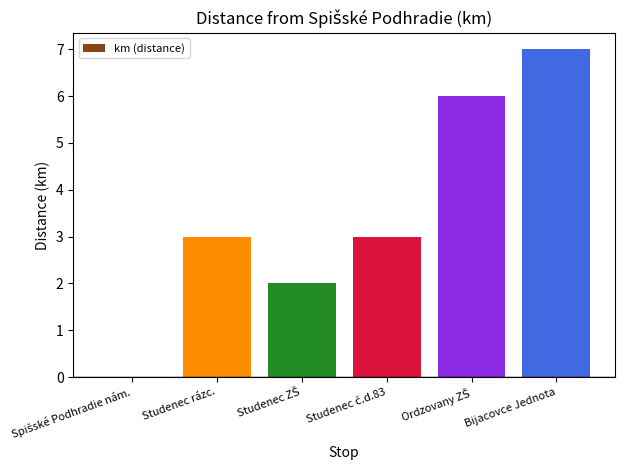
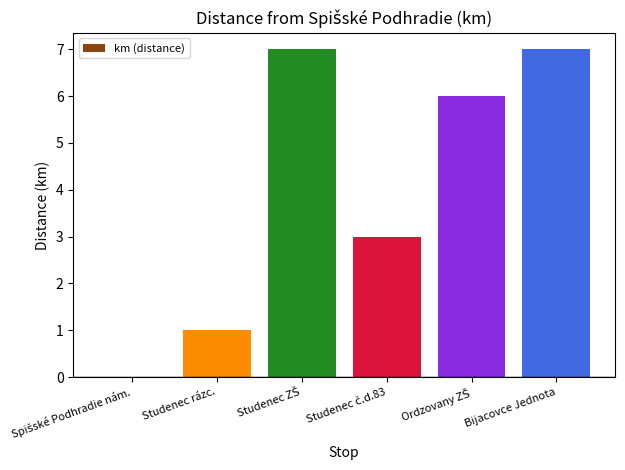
  {
    "Spišské Podhradie nám.": 0,
-   "Studenec rázc.": 3,
-   "Studenec ZŠ": 2,
+   "Studenec rázc.": 1,
+   "Studenec ZŠ": 7,
    "Studenec č.d.83": 3,
    "Ordzovany ZŠ": 6,
    "Bijacovce Jednota": 7
  }
